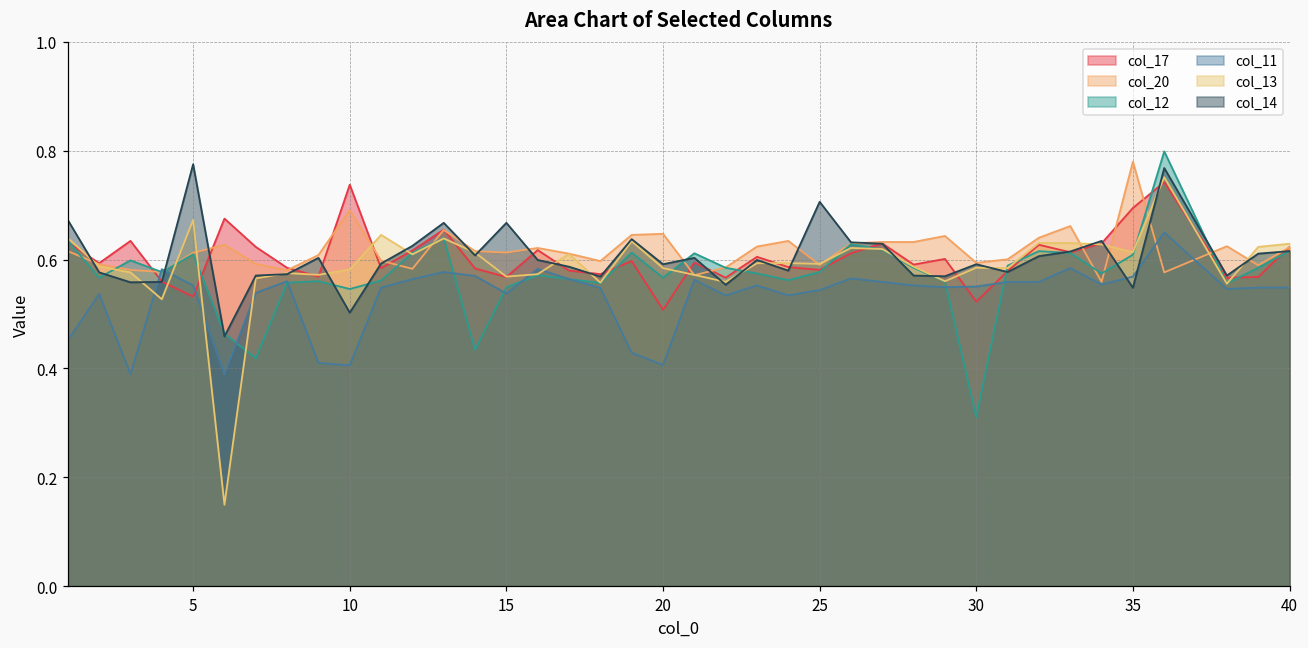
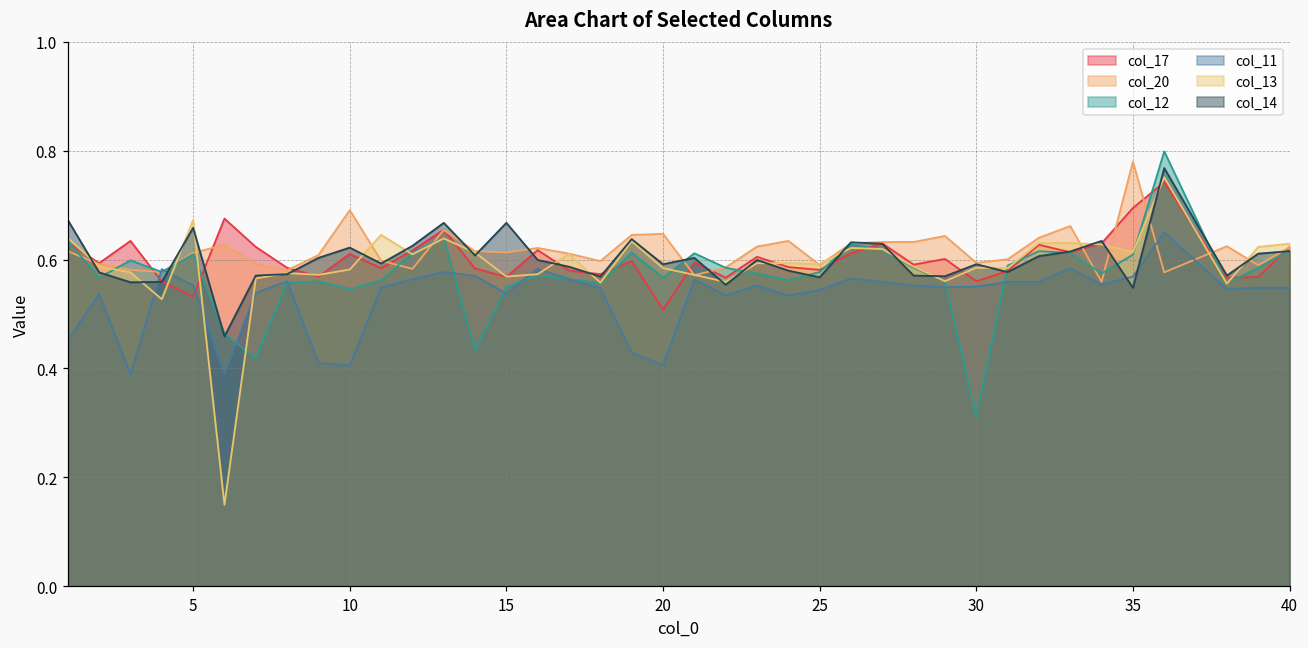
  {
    "col_17": {
      "5": 0.53,
-     "10": 0.74,
+     "10": 0.61,
      "20": 0.51,
-     "30": 0.52,
+     "30": 0.56,
      "35": 0.69
    },
    "col_14": {
-     "5": 0.78,
-     "10": 0.50,
+     "5": 0.66,
+     "10": 0.62,
      "15": 0.67,
      "20": 0.59,
-     "25": 0.71,
+     "25": 0.57,
      "35": 0.55
    }
  }
